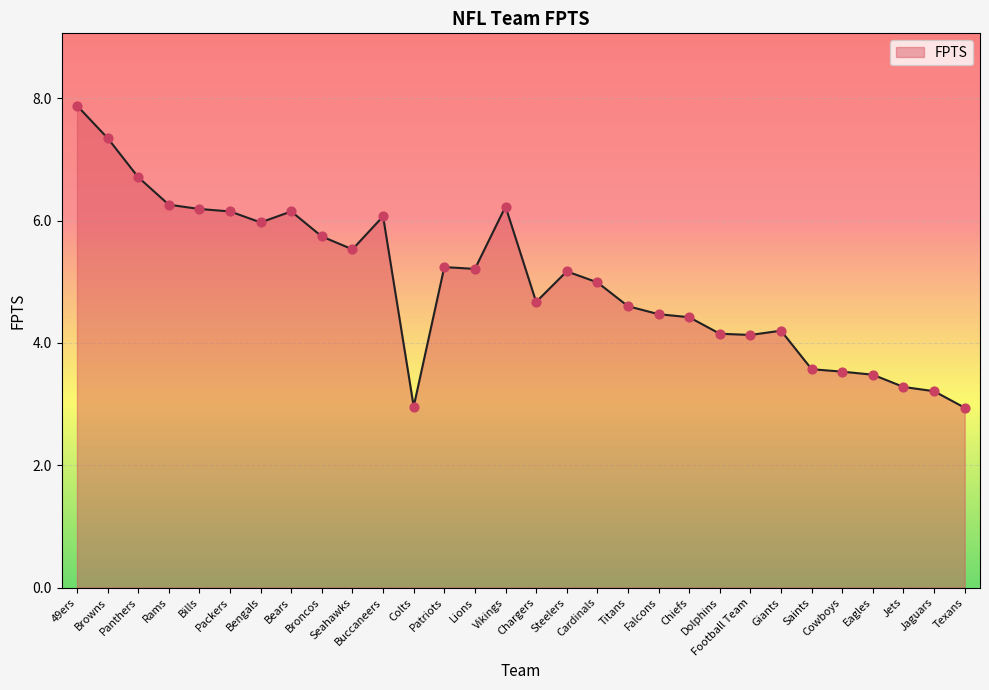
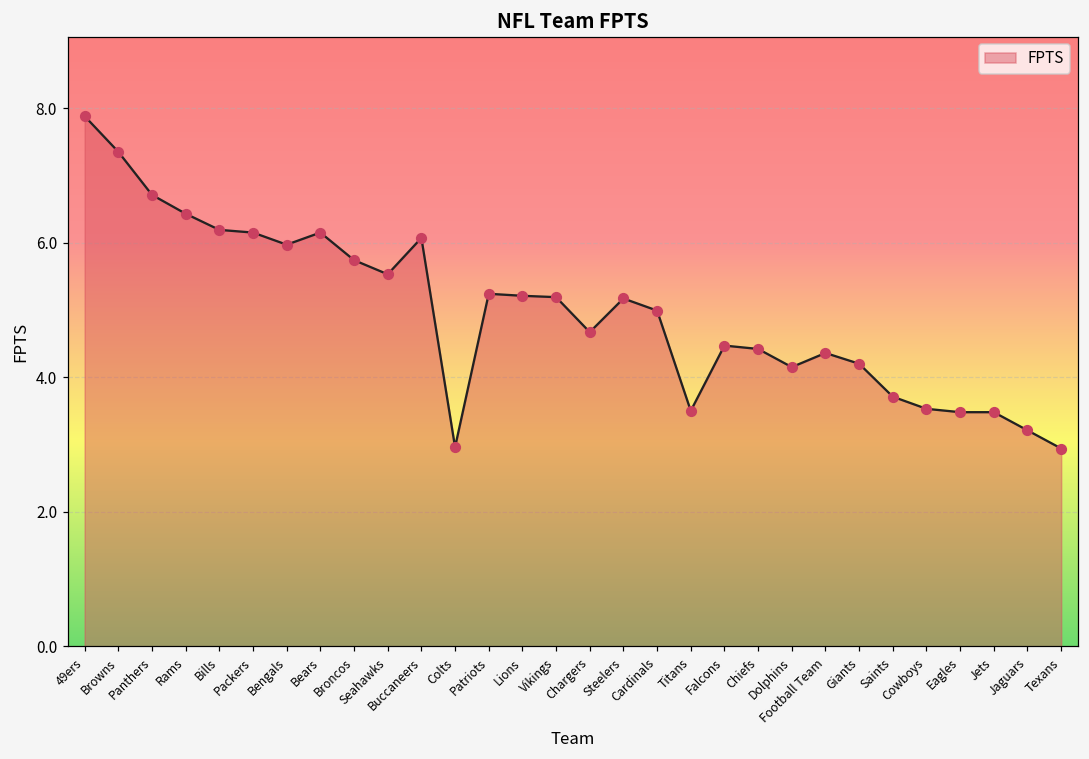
  {
    "49ers": 7.9,
    "Browns": 7.4,
    "Panthers": 6.7,
-   "Rams": 6.3,
+   "Rams": 6.4,
    "Bills": 6.2,
    "Packers": 6.2,
    "Bengals": 6.0,
    "Bears": 6.2,
    "Broncos": 5.7,
    "Seahawks": 5.5,
    "Buccaneers": 6.1,
    "Colts": 3.0,
    "Patriots": 5.2,
    "Lions": 5.2,
-   "Vikings": 6.2,
+   "Vikings": 5.2,
    "Chargers": 4.7,
    "Steelers": 5.2,
    "Cardinals": 5.0,
-   "Titans": 4.6,
+   "Titans": 3.5,
    "Falcons": 4.5,
    "Chiefs": 4.4,
    "Dolphins": 4.2,
-   "Football Team": 4.1,
+   "Football Team": 4.4,
    "Giants": 4.2,
-   "Saints": 3.6,
+   "Saints": 3.7,
    "Cowboys": 3.5,
    "Eagles": 3.5,
-   "Jets": 3.3,
+   "Jets": 3.5,
    "Jaguars": 3.2,
    "Texans": 2.9
  }
